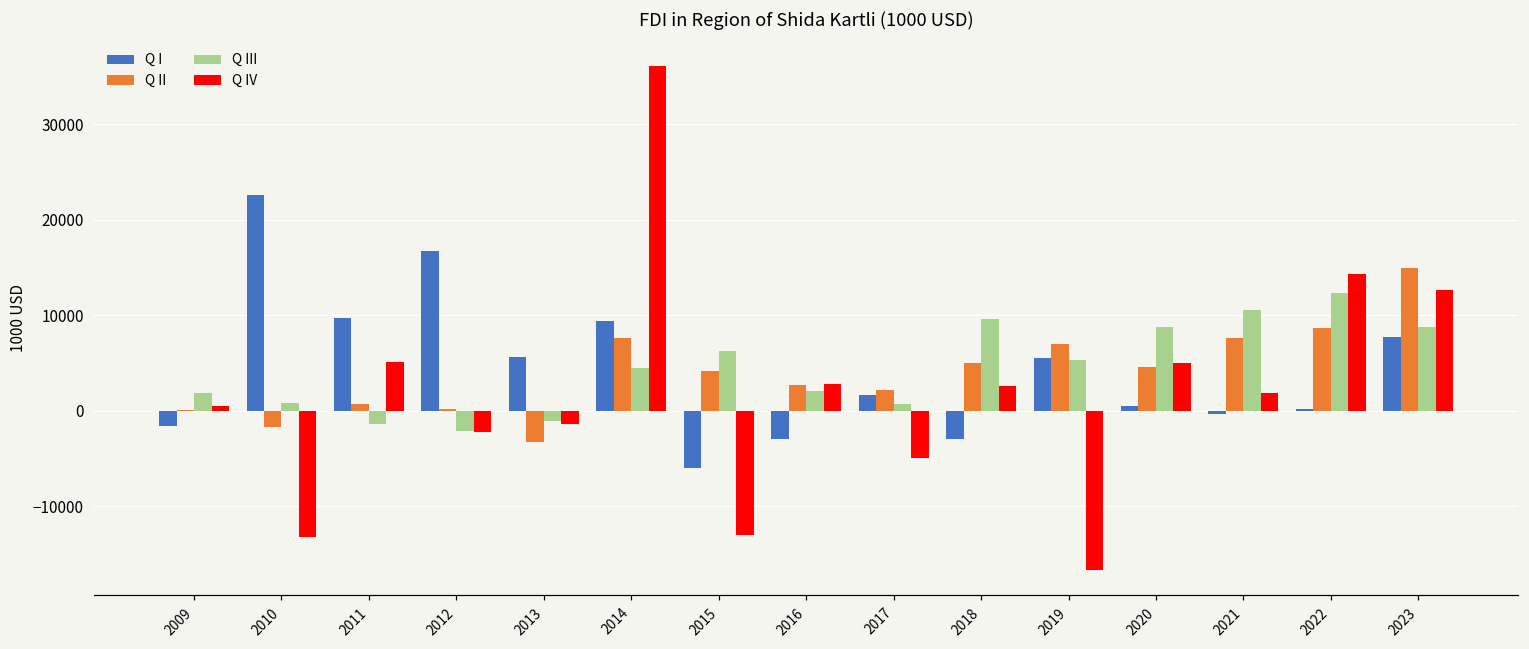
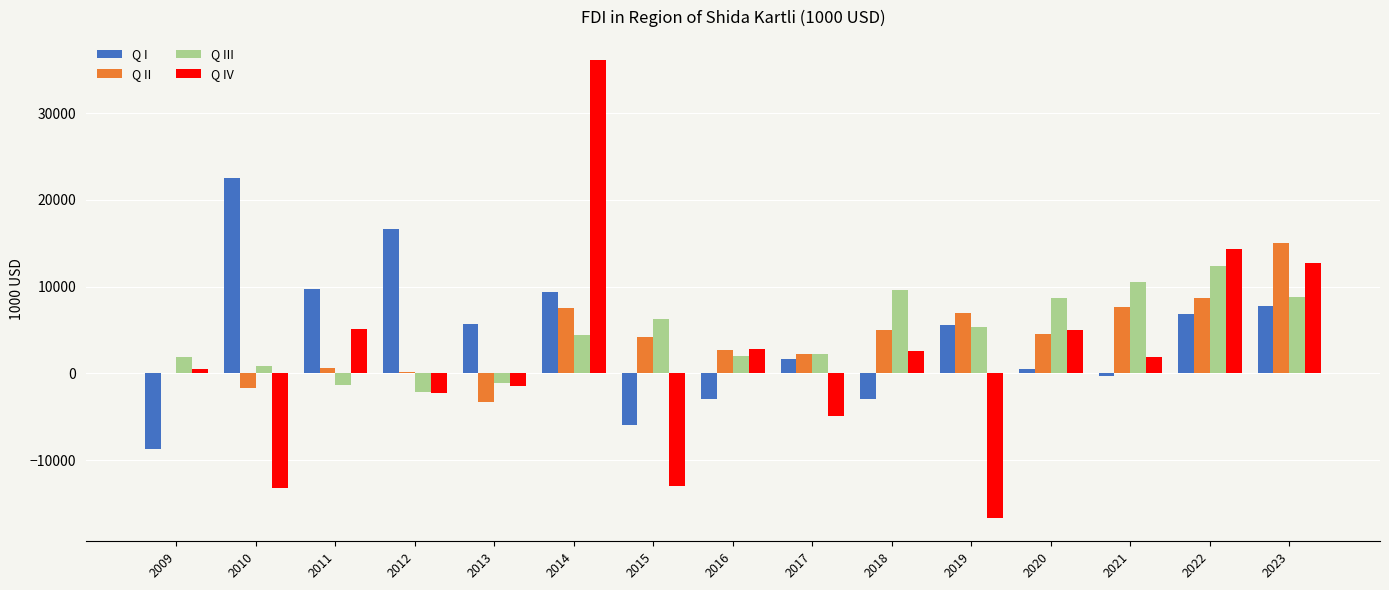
  {
    "Q I": {
-     "2009": -2000,
+     "2009": -9000,
      "2010": 23000,
      "2011": 10000,
      "2012": 17000,
      "2013": 6000,
      "2014": 9000,
      "2015": -6000,
      "2016": -3000,
      "2017": 2000,
      "2018": -3000,
      "2019": 6000,
      "2020": 0,
      "2021": 0,
-     "2022": 0,
+     "2022": 7000,
      "2023": 8000
    },
    "Q II": {
      "2010": -2000,
      "2011": 1000,
      "2013": -3000,
      "2014": 8000,
      "2015": 4000,
      "2016": 3000,
      "2017": 2000,
      "2018": 5000,
      "2019": 7000,
      "2020": 5000,
      "2021": 8000,
      "2022": 9000,
      "2023": 15000
    },
    "Q III": {
      "2009": 2000,
      "2010": 1000,
      "2011": -1000,
      "2012": -2000,
      "2013": -1000,
      "2014": 4000,
      "2015": 6000,
      "2016": 2000,
-     "2017": 1000,
+     "2017": 2000,
      "2018": 10000,
      "2019": 5000,
      "2020": 9000,
      "2021": 11000,
      "2022": 12000,
      "2023": 9000
    },
    "Q IV": {
      "2009": 0,
      "2010": -13000,
      "2011": 5000,
      "2012": -2000,
      "2013": -1000,
      "2014": 36000,
      "2015": -13000,
      "2016": 3000,
      "2017": -5000,
      "2018": 3000,
      "2019": -17000,
      "2020": 5000,
      "2021": 2000,
      "2022": 14000,
      "2023": 13000
    }
  }
